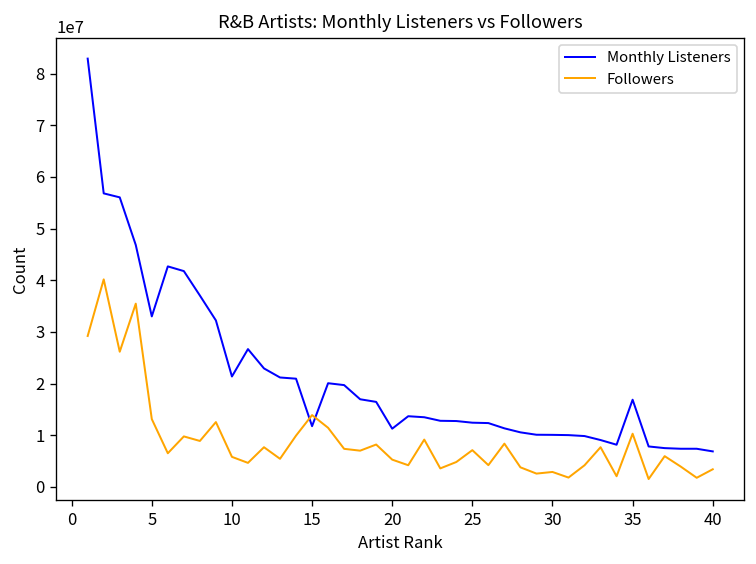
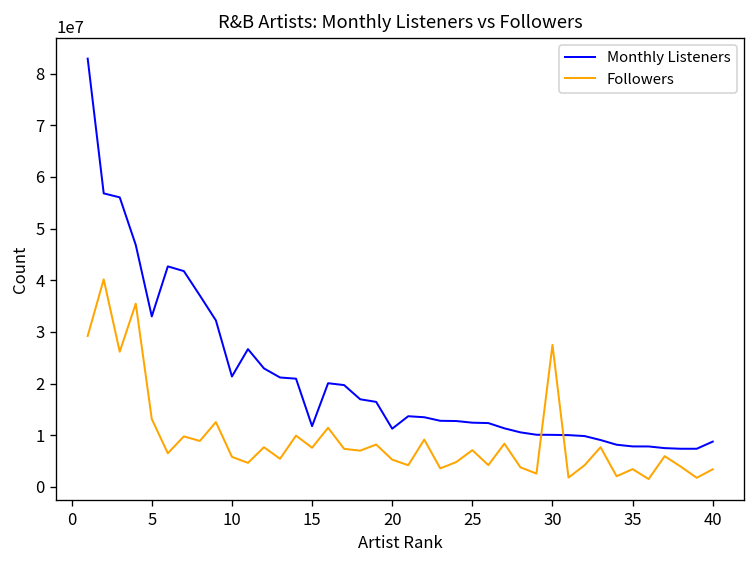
  {
    "Monthly Listeners": {
      "5": 33000000,
      "10": 21000000,
      "15": 12000000,
      "20": 11000000,
      "25": 12000000,
      "30": 10000000,
-     "35": 17000000,
-     "40": 7000000
+     "35": 8000000,
+     "40": 9000000
    },
    "Followers": {
      "5": 13000000,
      "10": 6000000,
-     "15": 14000000,
+     "15": 8000000,
      "20": 5000000,
      "25": 7000000,
-     "30": 3000000,
-     "35": 10000000,
+     "30": 27000000,
+     "35": 3000000,
      "40": 3000000
    }
  }
